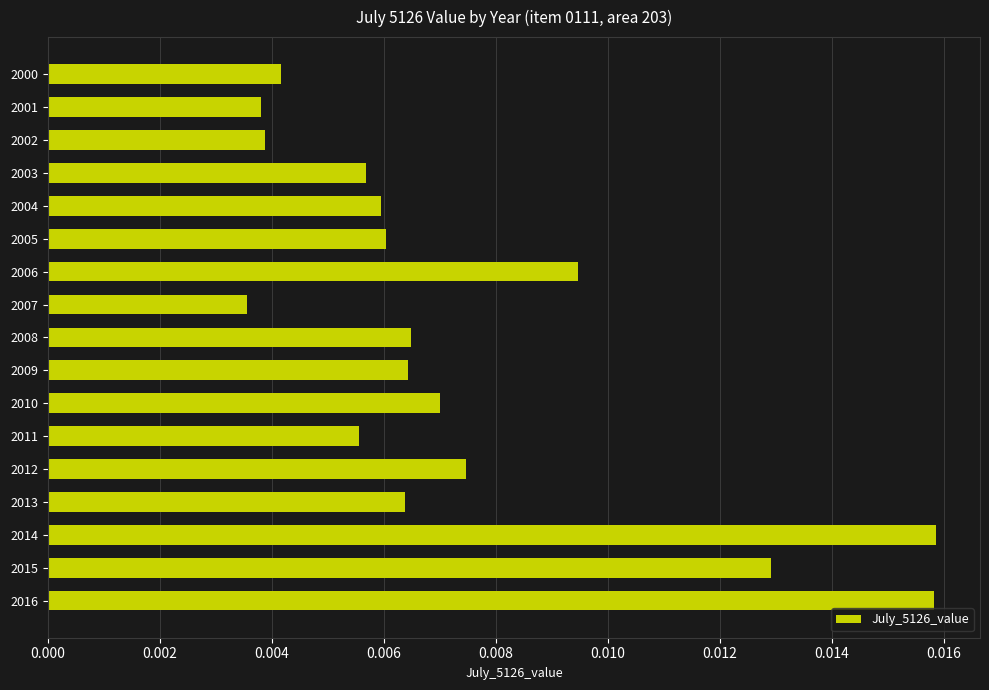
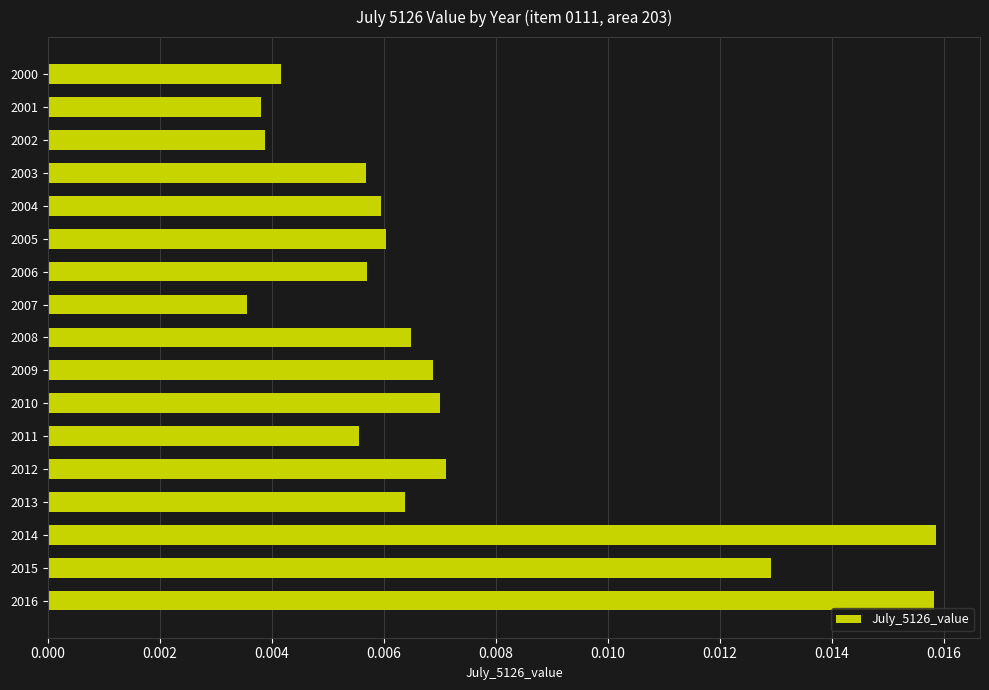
  {
    "2000": 0.0042,
    "2001": 0.0038,
    "2002": 0.0039,
    "2003": 0.0057,
    "2004": 0.0059,
    "2005": 0.0060,
-   "2006": 0.0095,
+   "2006": 0.0057,
    "2007": 0.0036,
    "2008": 0.0065,
-   "2009": 0.0064,
+   "2009": 0.0069,
    "2010": 0.0070,
    "2011": 0.0056,
-   "2012": 0.0075,
+   "2012": 0.0071,
    "2013": 0.0064,
    "2014": 0.0158,
    "2015": 0.0129,
    "2016": 0.0158
  }
